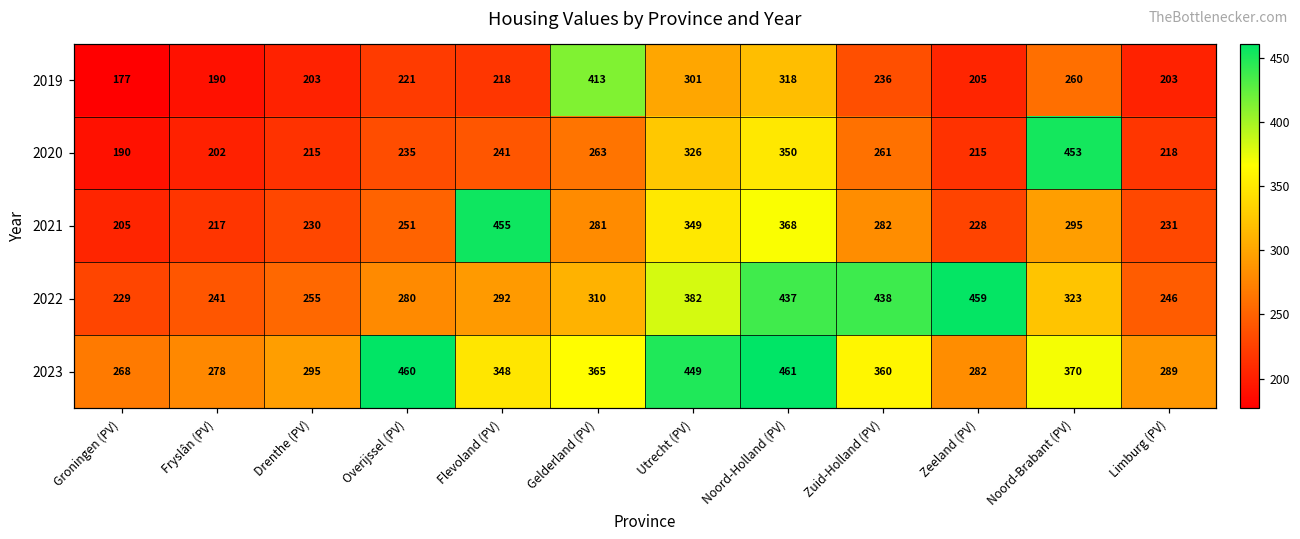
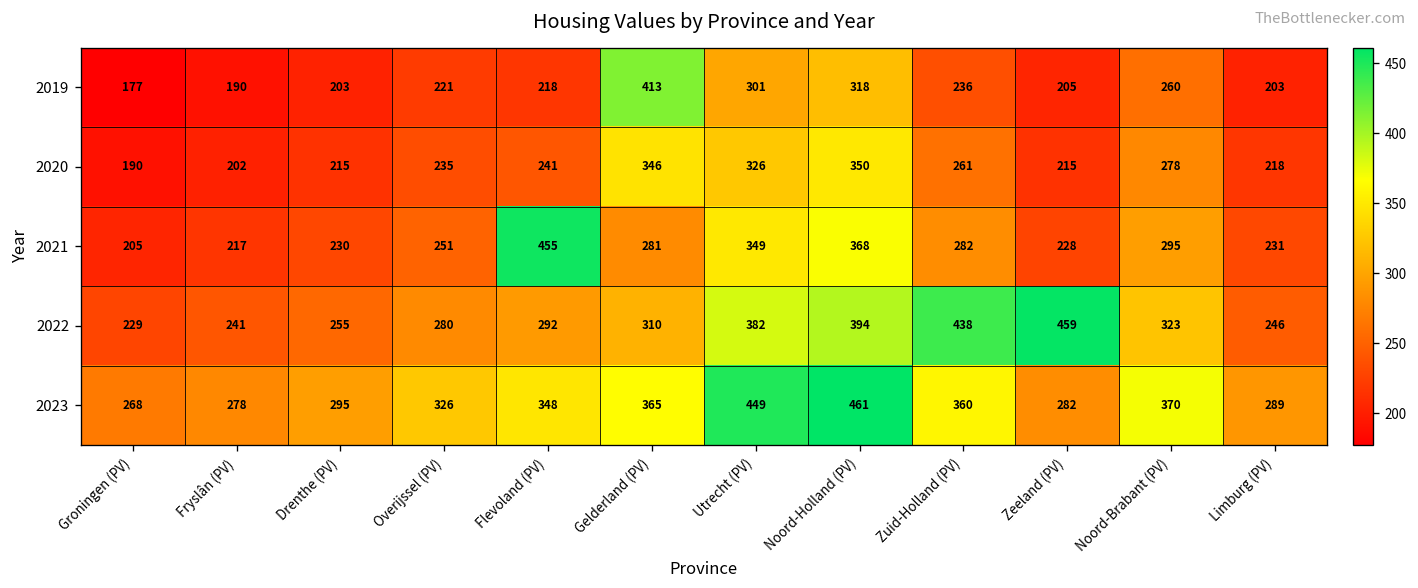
  {
    "2019": {
      "Groningen (PV)": 177,
      "Fryslân (PV)": 190,
      "Drenthe (PV)": 203,
      "Overijssel (PV)": 221,
      "Flevoland (PV)": 218,
      "Gelderland (PV)": 413,
      "Utrecht (PV)": 301,
      "Noord-Holland (PV)": 318,
      "Zuid-Holland (PV)": 236,
      "Zeeland (PV)": 205,
      "Noord-Brabant (PV)": 260,
      "Limburg (PV)": 203
    },
    "2020": {
      "Groningen (PV)": 190,
      "Fryslân (PV)": 202,
      "Drenthe (PV)": 215,
      "Overijssel (PV)": 235,
      "Flevoland (PV)": 241,
-     "Gelderland (PV)": 263,
+     "Gelderland (PV)": 346,
      "Utrecht (PV)": 326,
      "Noord-Holland (PV)": 350,
      "Zuid-Holland (PV)": 261,
      "Zeeland (PV)": 215,
-     "Noord-Brabant (PV)": 453,
+     "Noord-Brabant (PV)": 278,
      "Limburg (PV)": 218
    },
    "2021": {
      "Groningen (PV)": 205,
      "Fryslân (PV)": 217,
      "Drenthe (PV)": 230,
      "Overijssel (PV)": 251,
      "Flevoland (PV)": 455,
      "Gelderland (PV)": 281,
      "Utrecht (PV)": 349,
      "Noord-Holland (PV)": 368,
      "Zuid-Holland (PV)": 282,
      "Zeeland (PV)": 228,
      "Noord-Brabant (PV)": 295,
      "Limburg (PV)": 231
    },
    "2022": {
      "Groningen (PV)": 229,
      "Fryslân (PV)": 241,
      "Drenthe (PV)": 255,
      "Overijssel (PV)": 280,
      "Flevoland (PV)": 292,
      "Gelderland (PV)": 310,
      "Utrecht (PV)": 382,
-     "Noord-Holland (PV)": 437,
+     "Noord-Holland (PV)": 394,
      "Zuid-Holland (PV)": 438,
      "Zeeland (PV)": 459,
      "Noord-Brabant (PV)": 323,
      "Limburg (PV)": 246
    },
    "2023": {
      "Groningen (PV)": 268,
      "Fryslân (PV)": 278,
      "Drenthe (PV)": 295,
-     "Overijssel (PV)": 460,
+     "Overijssel (PV)": 326,
      "Flevoland (PV)": 348,
      "Gelderland (PV)": 365,
      "Utrecht (PV)": 449,
      "Noord-Holland (PV)": 461,
      "Zuid-Holland (PV)": 360,
      "Zeeland (PV)": 282,
      "Noord-Brabant (PV)": 370,
      "Limburg (PV)": 289
    }
  }
